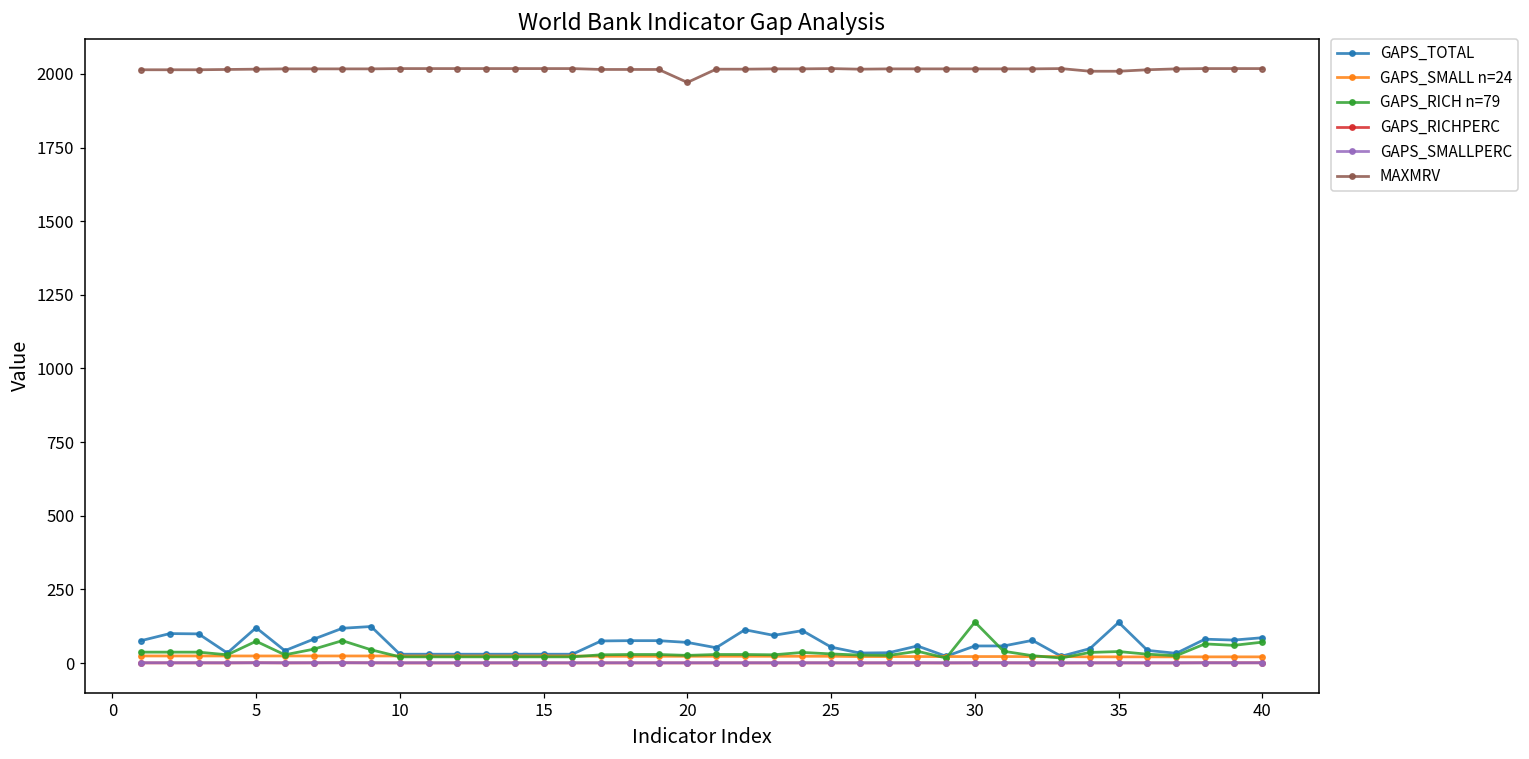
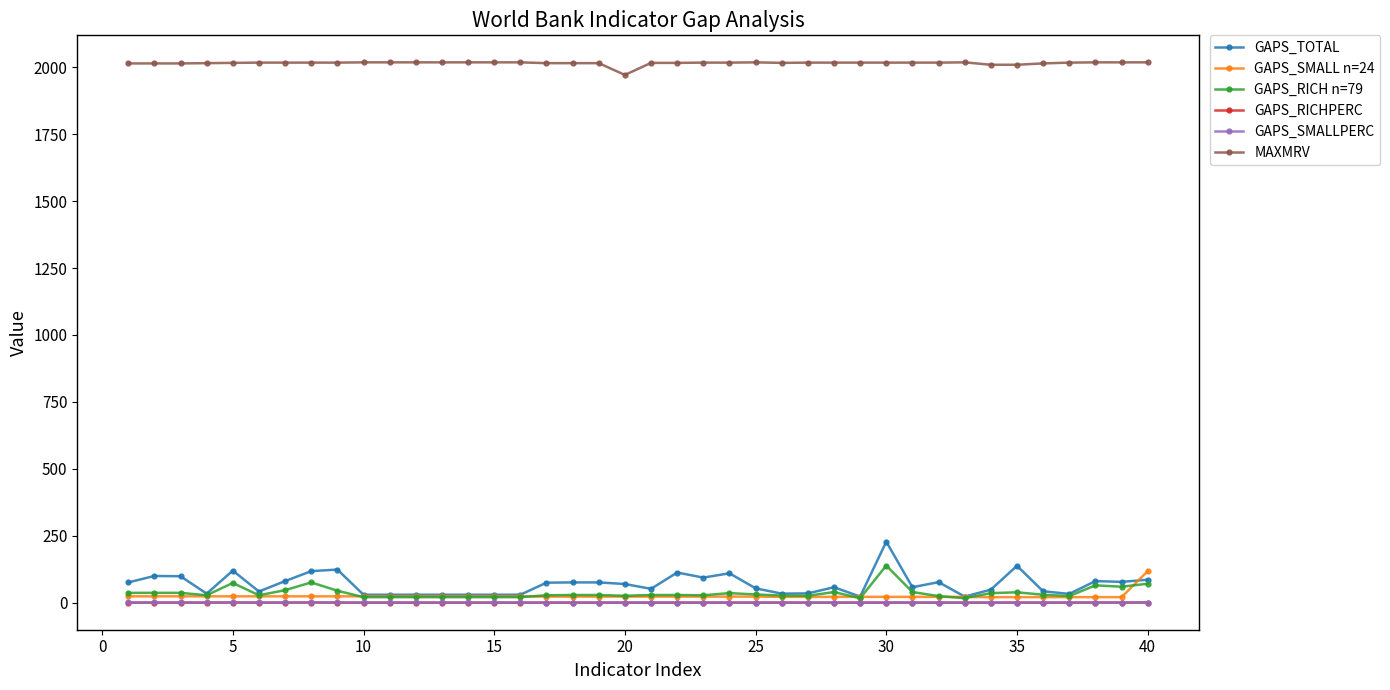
  {
    "GAPS_TOTAL": {
      "5": 120,
      "20": 70,
      "25": 50,
-     "30": 60,
+     "30": 230,
      "35": 140,
      "40": 90
    },
    "GAPS_SMALL n=24": {
      "5": 20,
      "30": 20,
      "35": 20,
-     "40": 20
+     "40": 120
    },
    "GAPS_RICH n=79": {
      "5": 70,
      "30": 140,
      "35": 40,
      "40": 70
    },
    "MAXMRV": {
      "5": 2020,
      "10": 2020,
      "15": 2020,
      "20": 1970,
      "25": 2020,
      "30": 2020,
      "35": 2010,
      "40": 2020
    }
  }
